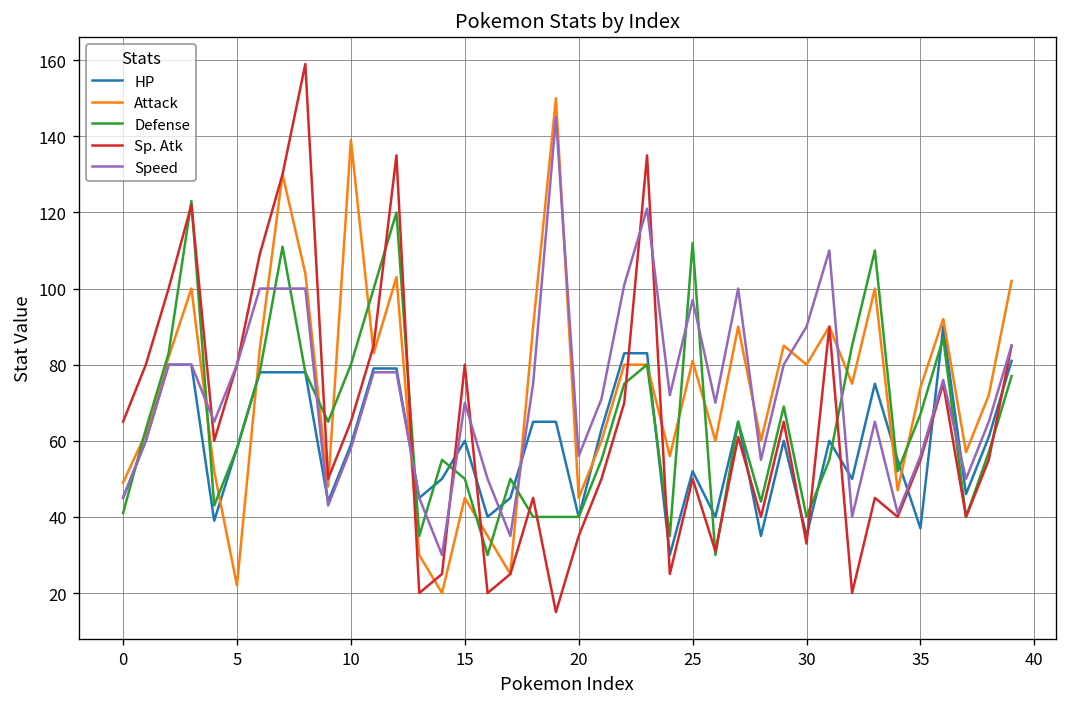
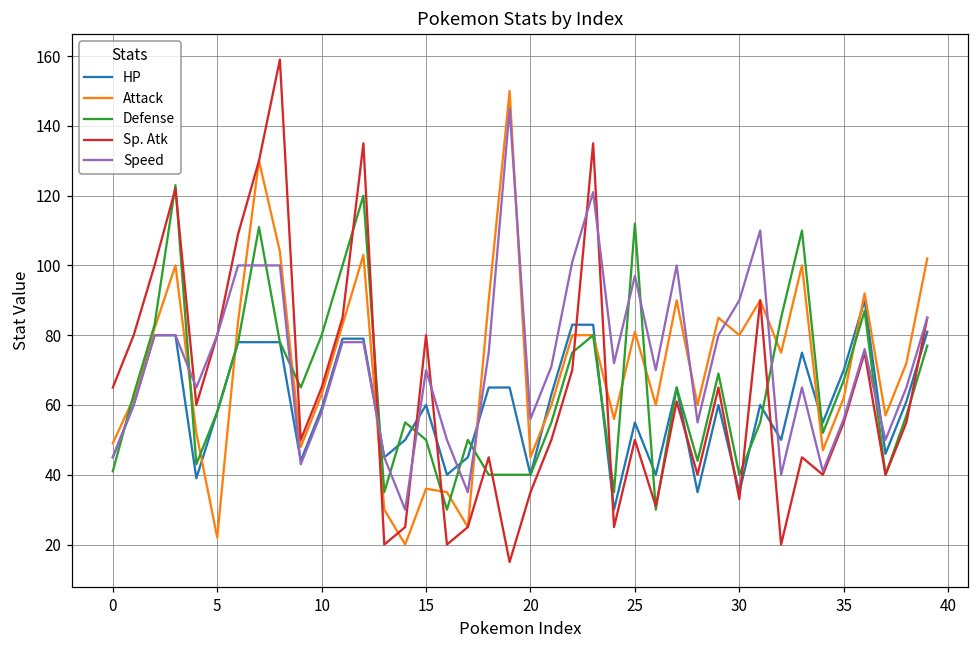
  {
    "HP": {
      "10": 59,
      "15": 60,
-     "25": 52,
+     "25": 55,
      "30": 35,
-     "35": 37
+     "35": 70
    },
    "Attack": {
      "0": 49,
      "5": 22,
-     "10": 139,
-     "15": 45,
+     "10": 63,
+     "15": 36,
      "20": 45,
      "25": 81,
      "30": 80,
-     "35": 74
+     "35": 62
    },
    "Defense": {
      "0": 41,
      "10": 80,
      "15": 50,
      "25": 112,
      "30": 40,
      "35": 67
    },
    "Sp. Atk": {
      "0": 65,
      "10": 65,
      "15": 80,
      "20": 35,
      "25": 50,
      "30": 33,
      "35": 55
    },
    "Speed": {
      "10": 58,
      "15": 70,
      "20": 56,
      "25": 97,
      "30": 90,
      "35": 56
    }
  }
